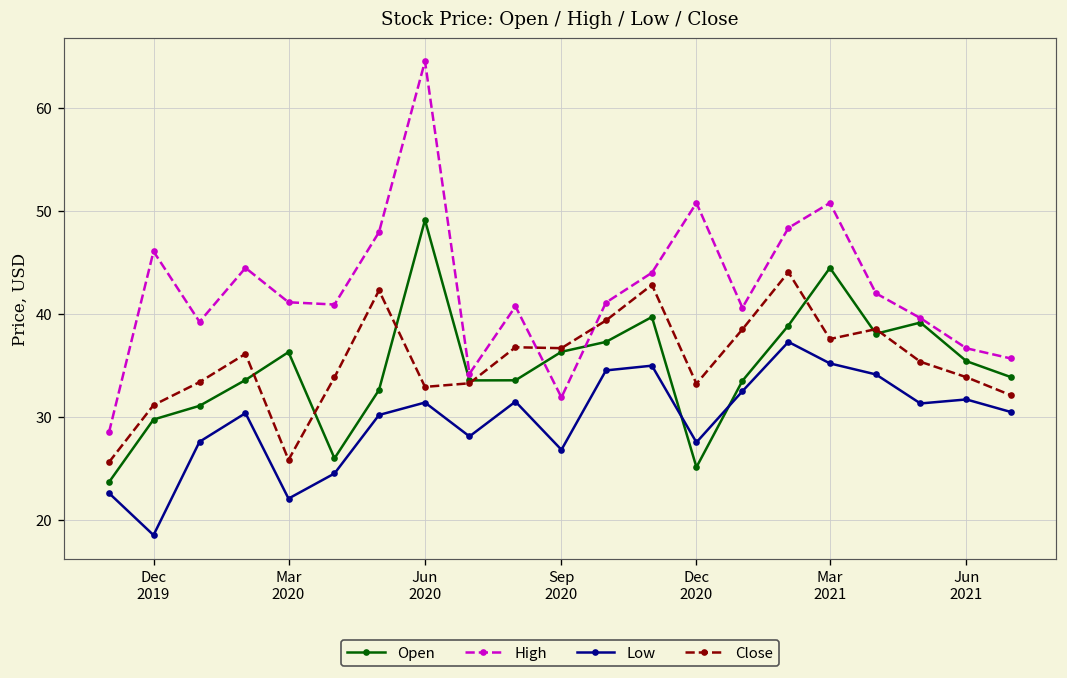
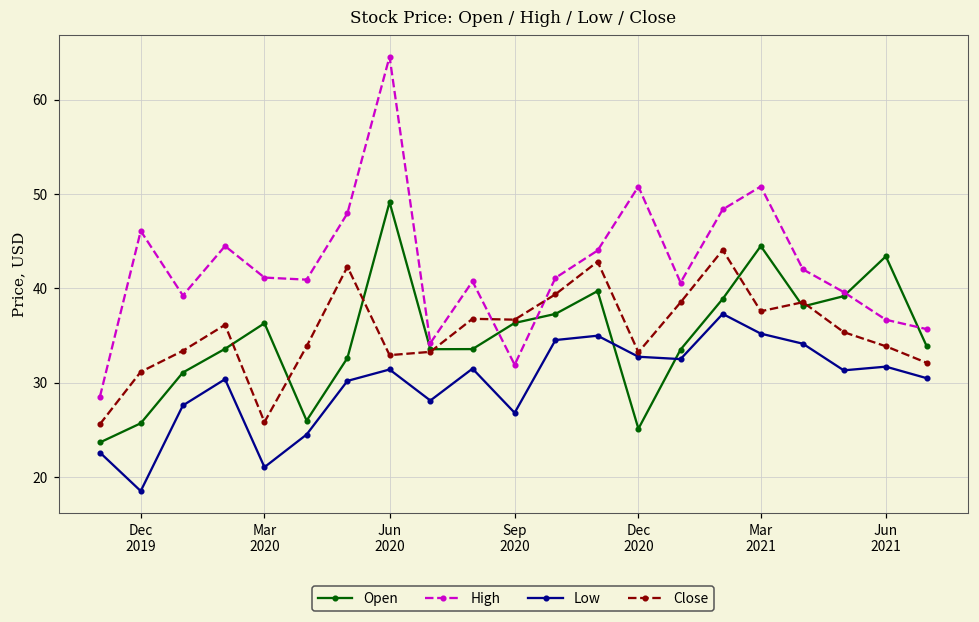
  {
    "Open": {
-     "Dec 2019": 30,
+     "Dec 2019": 26,
      "Mar 2020": 36,
      "Jun 2020": 49,
      "Sep 2020": 36,
      "Dec 2020": 25,
      "Mar 2021": 44,
-     "Jun 2021": 35
+     "Jun 2021": 43
    },
    "High": {
      "Dec 2019": 46,
      "Mar 2020": 41,
      "Jun 2020": 65,
      "Sep 2020": 32,
      "Dec 2020": 51,
      "Mar 2021": 51,
      "Jun 2021": 37
    },
    "Low": {
      "Dec 2019": 19,
-     "Mar 2020": 22,
+     "Mar 2020": 21,
      "Jun 2020": 31,
      "Sep 2020": 27,
-     "Dec 2020": 28,
+     "Dec 2020": 33,
      "Mar 2021": 35,
      "Jun 2021": 32
    },
    "Close": {
      "Dec 2019": 31,
      "Mar 2020": 26,
      "Jun 2020": 33,
      "Sep 2020": 37,
      "Dec 2020": 33,
      "Mar 2021": 38,
      "Jun 2021": 34
    }
  }
